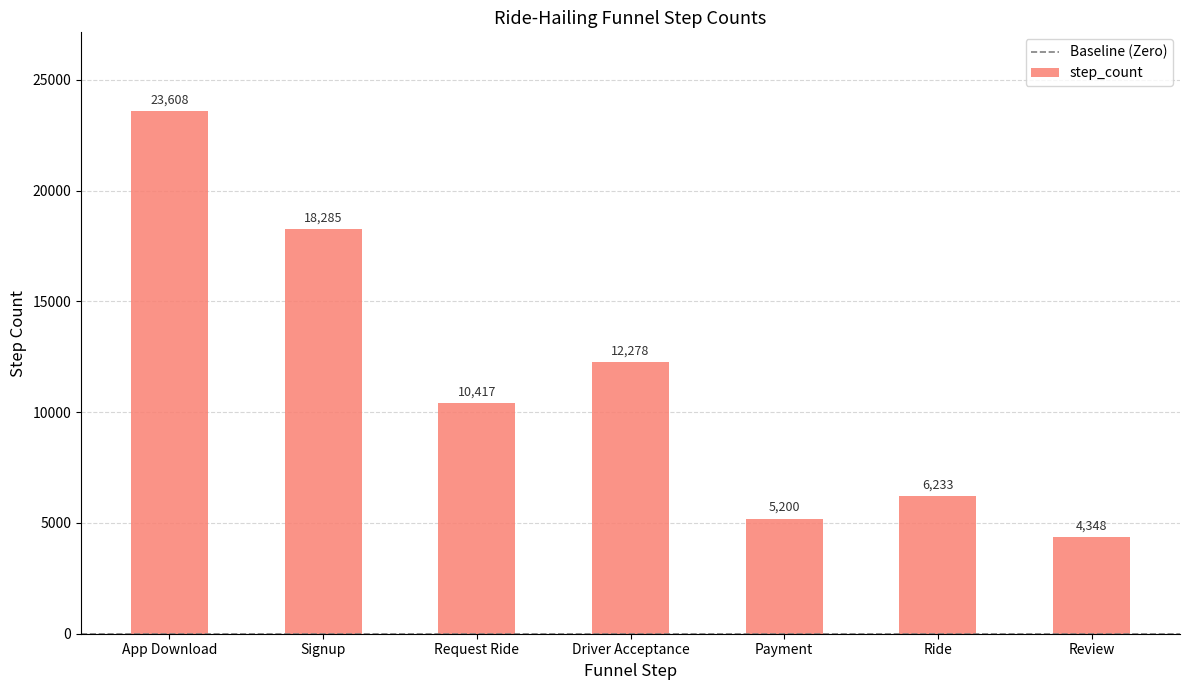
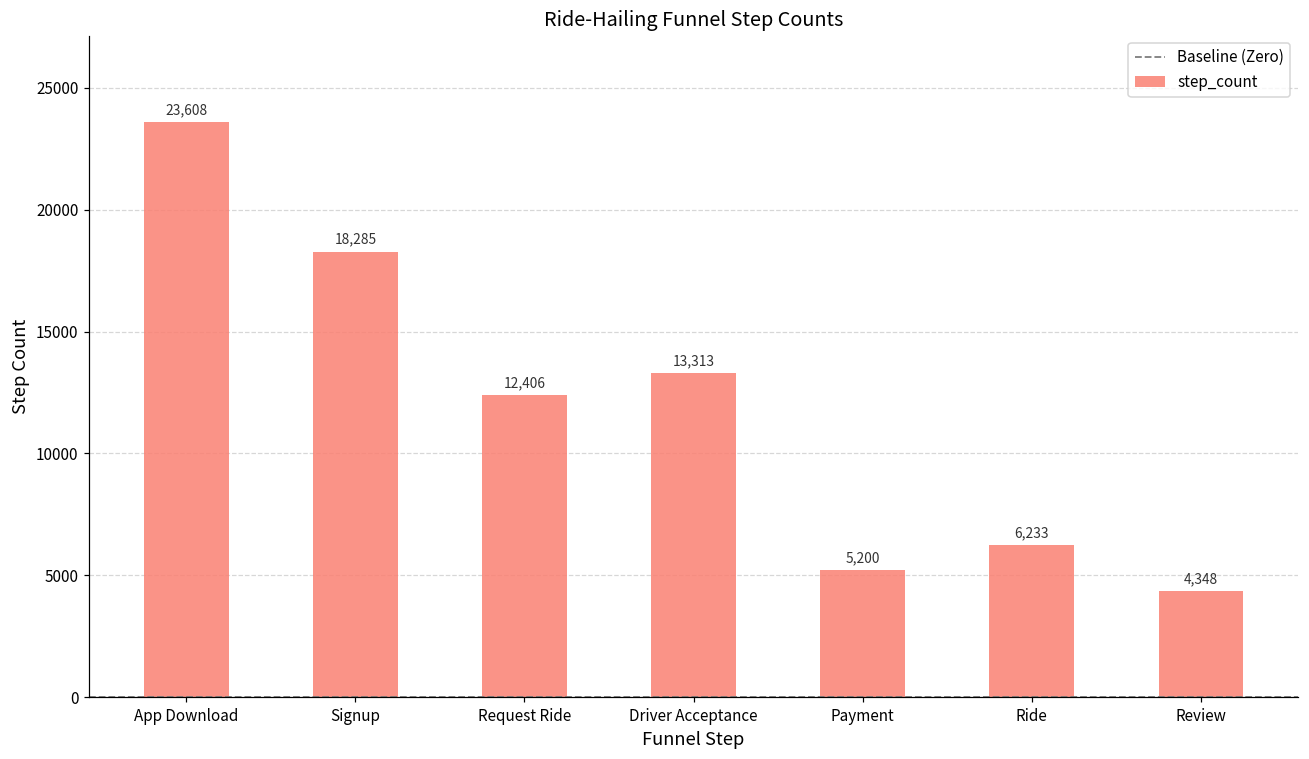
  {
    "App Download": "23,608",
    "Signup": "18,285",
-   "Request Ride": "10,417",
-   "Driver Acceptance": "12,278",
+   "Request Ride": "12,406",
+   "Driver Acceptance": "13,313",
    "Payment": "5,200",
    "Ride": "6,233",
    "Review": "4,348"
  }
